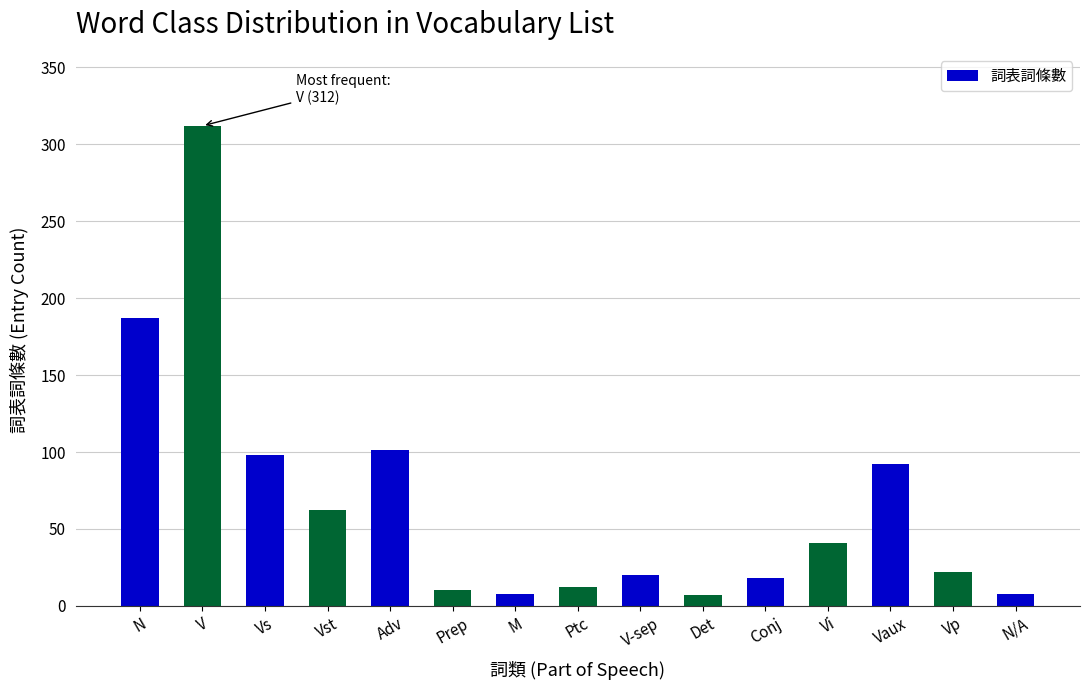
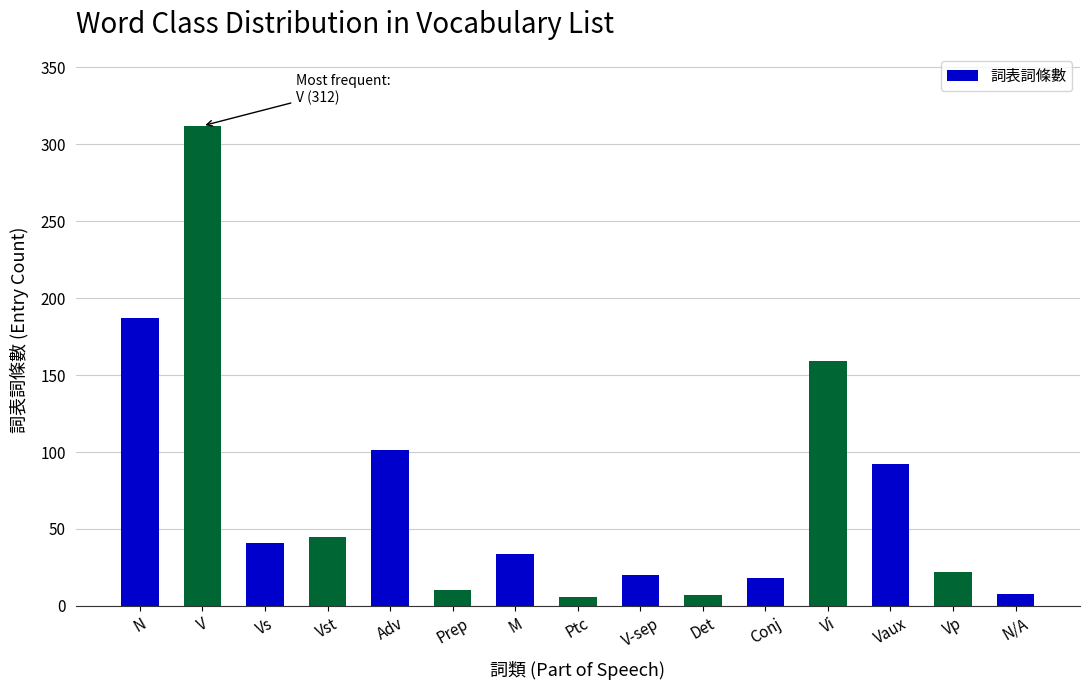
  {
    "N": 187,
-   "Vs": 98,
-   "Vst": 62,
+   "Vs": 41,
+   "Vst": 45,
    "Adv": 101,
    "Prep": 10,
-   "M": 8,
-   "Ptc": 12,
+   "M": 34,
+   "Ptc": 6,
    "V-sep": 20,
    "Det": 7,
    "Conj": 18,
-   "Vi": 41,
+   "Vi": 159,
    "Vaux": 92,
    "Vp": 22,
    "N/A": 8
  }
